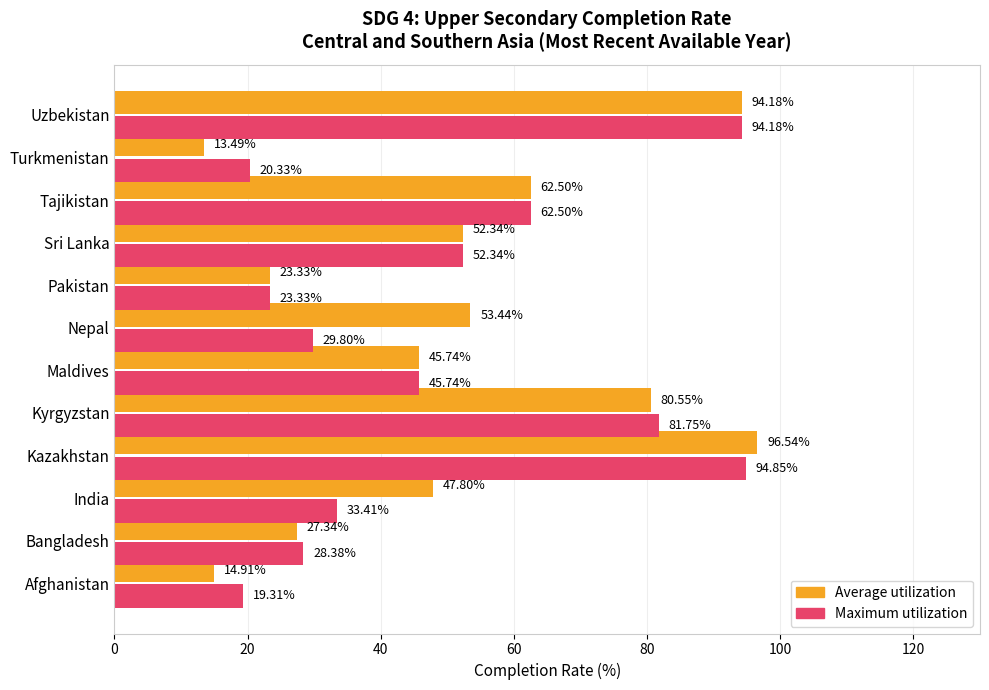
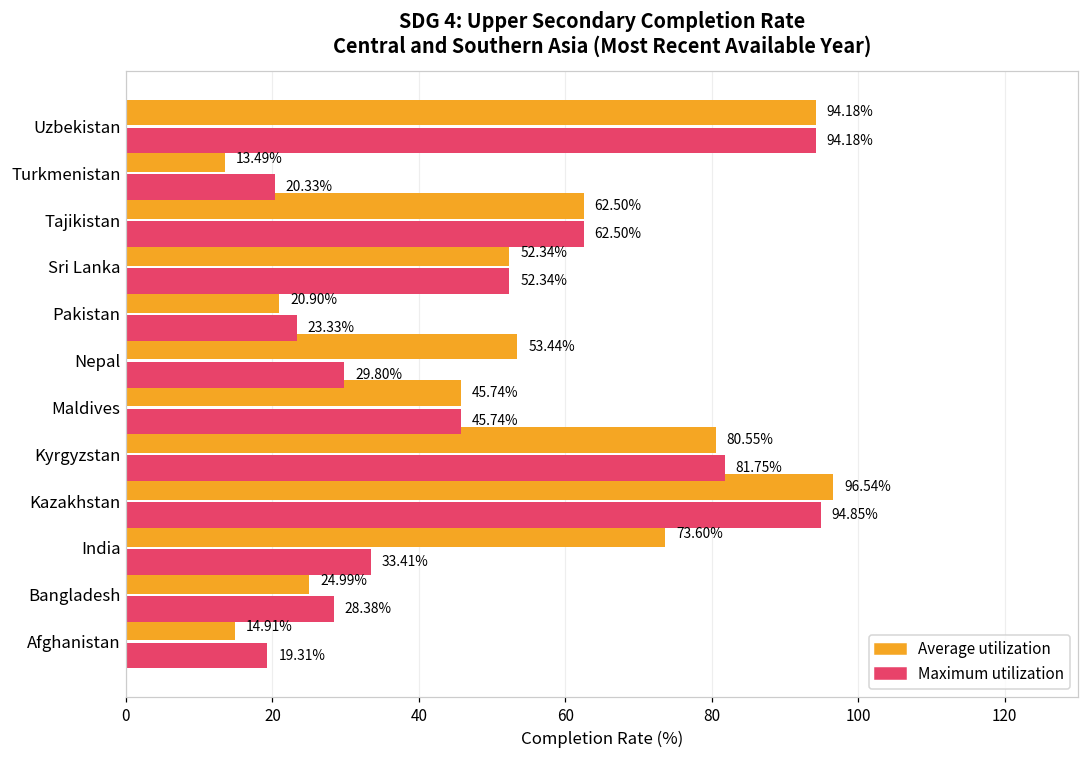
  {
    "Average utilization": {
      "Uzbekistan": "94.18%",
      "Turkmenistan": "13.49%",
      "Tajikistan": "62.50%",
      "Sri Lanka": "52.34%",
-     "Pakistan": "23.33%",
+     "Pakistan": "20.90%",
      "Nepal": "53.44%",
      "Maldives": "45.74%",
      "Kyrgyzstan": "80.55%",
      "Kazakhstan": "96.54%",
-     "India": "47.80%",
-     "Bangladesh": "27.34%",
+     "India": "73.60%",
+     "Bangladesh": "24.99%",
      "Afghanistan": "14.91%"
    },
    "Maximum utilization": {
      "Uzbekistan": "94.18%",
      "Turkmenistan": "20.33%",
      "Tajikistan": "62.50%",
      "Sri Lanka": "52.34%",
      "Pakistan": "23.33%",
      "Nepal": "29.80%",
      "Maldives": "45.74%",
      "Kyrgyzstan": "81.75%",
      "Kazakhstan": "94.85%",
      "India": "33.41%",
      "Bangladesh": "28.38%",
      "Afghanistan": "19.31%"
    }
  }
